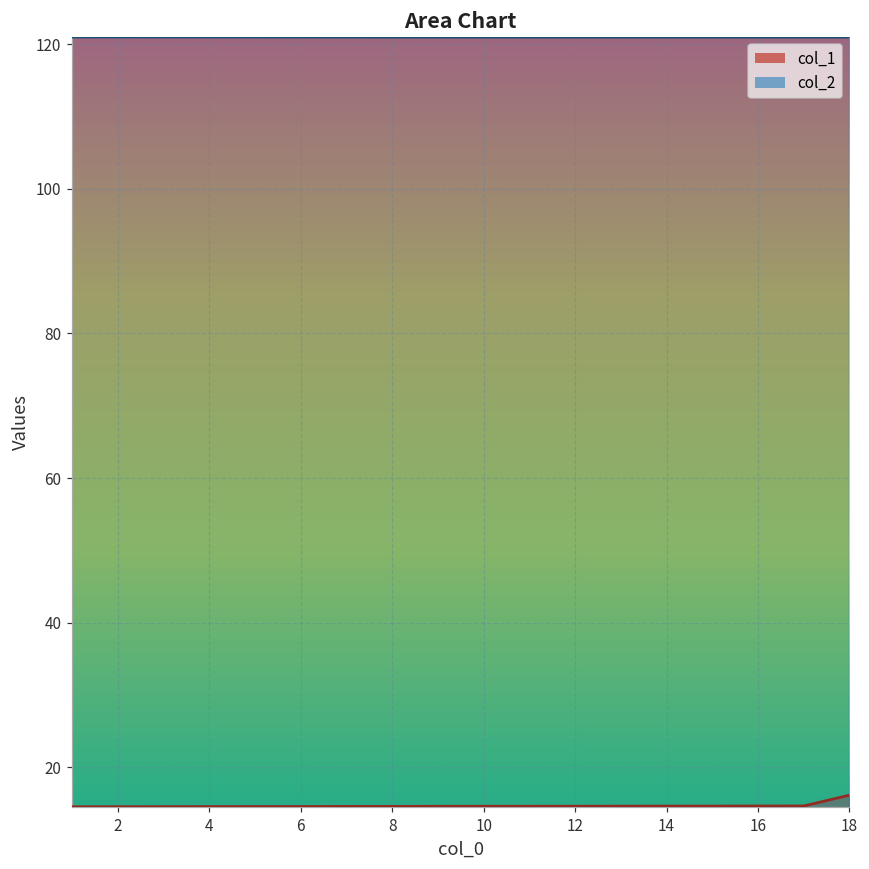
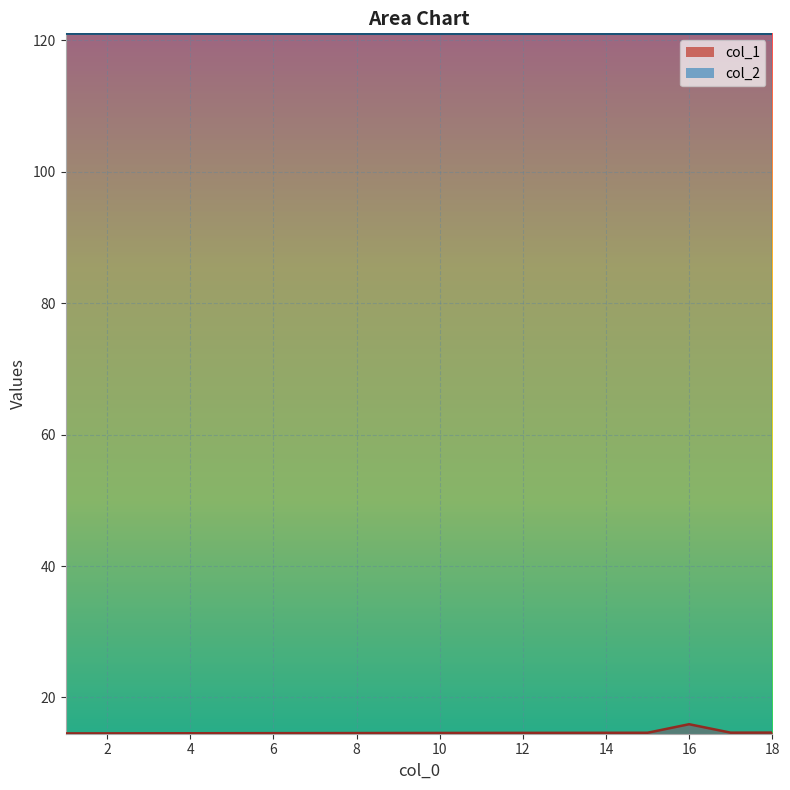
  {
    "col_1": {
      "2": 15,
      "4": 15,
      "6": 15,
      "8": 15,
      "10": 15,
      "12": 15,
      "14": 15,
-     "16": 15,
-     "18": 16
+     "16": 16,
+     "18": 15
    },
    "col_2": {
      "2": 121,
      "4": 121,
      "6": 121,
      "8": 121,
      "10": 121,
      "12": 121,
      "14": 121,
      "16": 121,
      "18": 121
    }
  }
